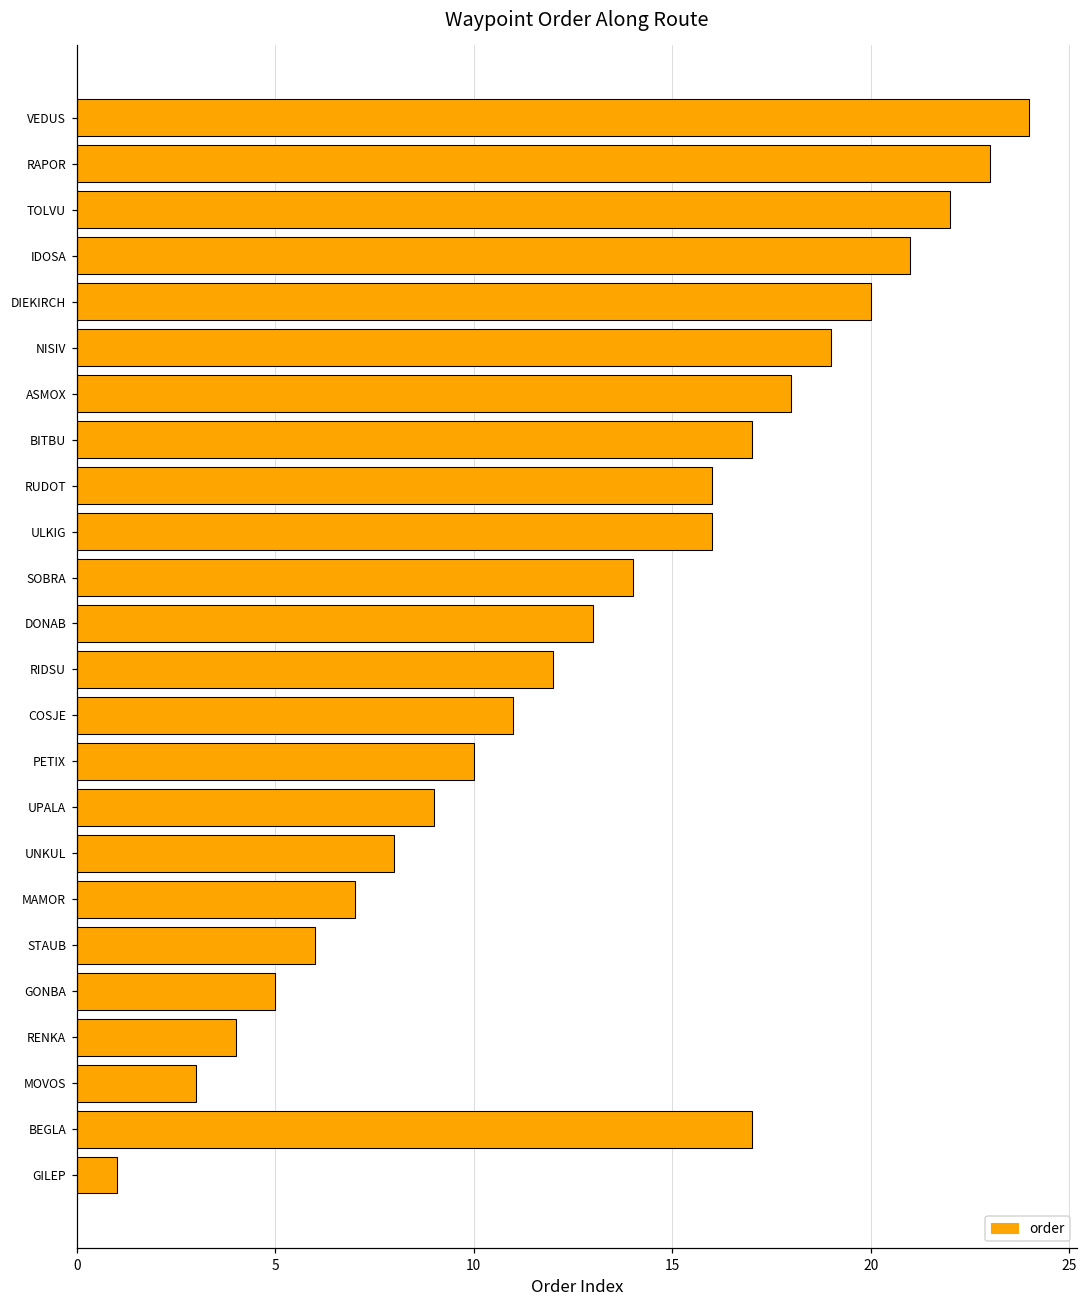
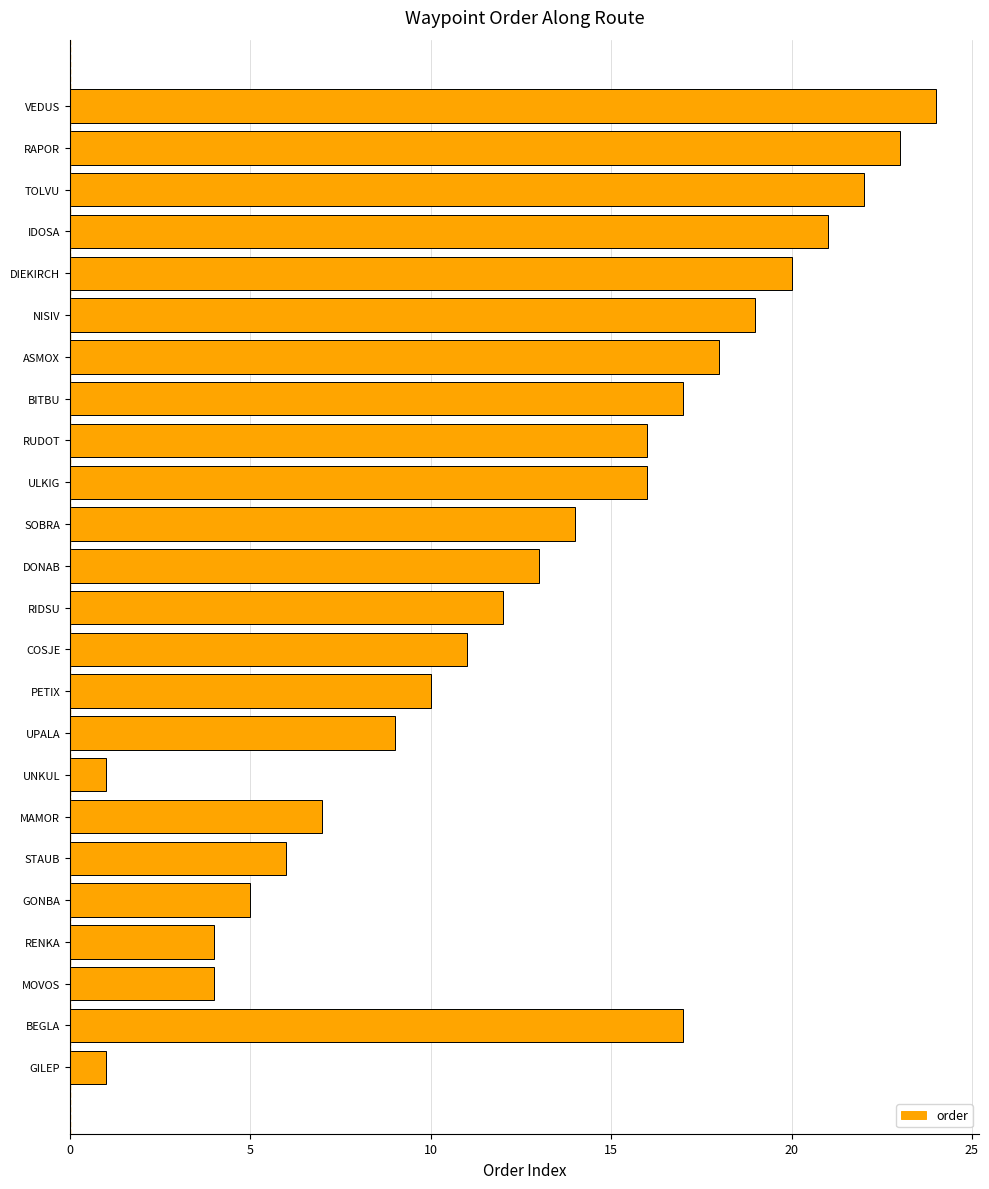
  {
    "VEDUS": 24,
    "RAPOR": 23,
    "TOLVU": 22,
    "IDOSA": 21,
    "DIEKIRCH": 20,
    "NISIV": 19,
    "ASMOX": 18,
    "BITBU": 17,
    "RUDOT": 16,
    "ULKIG": 16,
    "SOBRA": 14,
    "DONAB": 13,
    "RIDSU": 12,
    "COSJE": 11,
    "PETIX": 10,
    "UPALA": 9,
-   "UNKUL": 8,
+   "UNKUL": 1,
    "MAMOR": 7,
    "STAUB": 6,
    "GONBA": 5,
    "RENKA": 4,
-   "MOVOS": 3,
+   "MOVOS": 4,
    "BEGLA": 17,
    "GILEP": 1
  }
